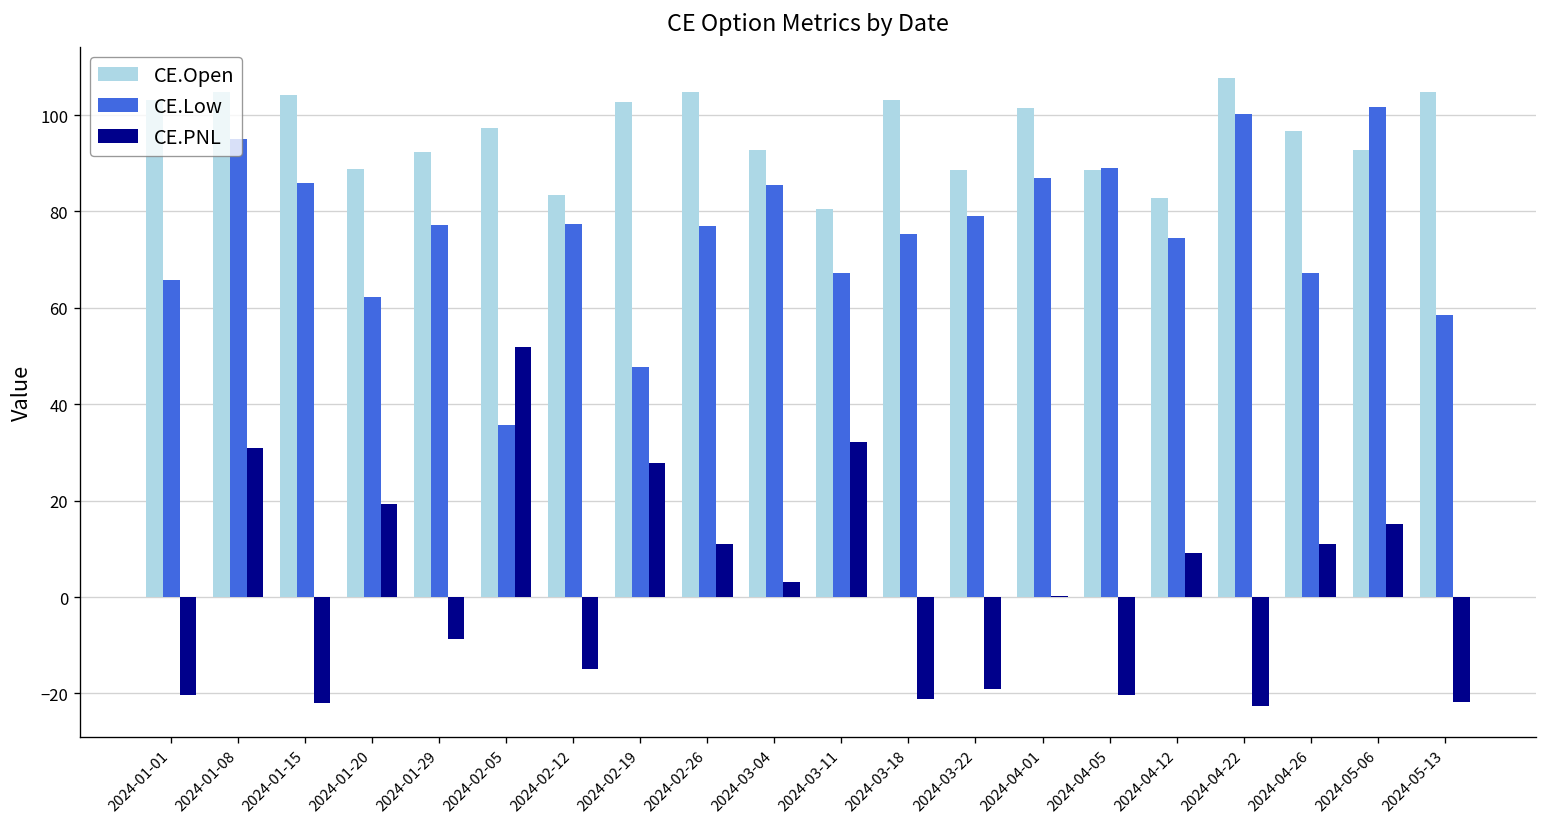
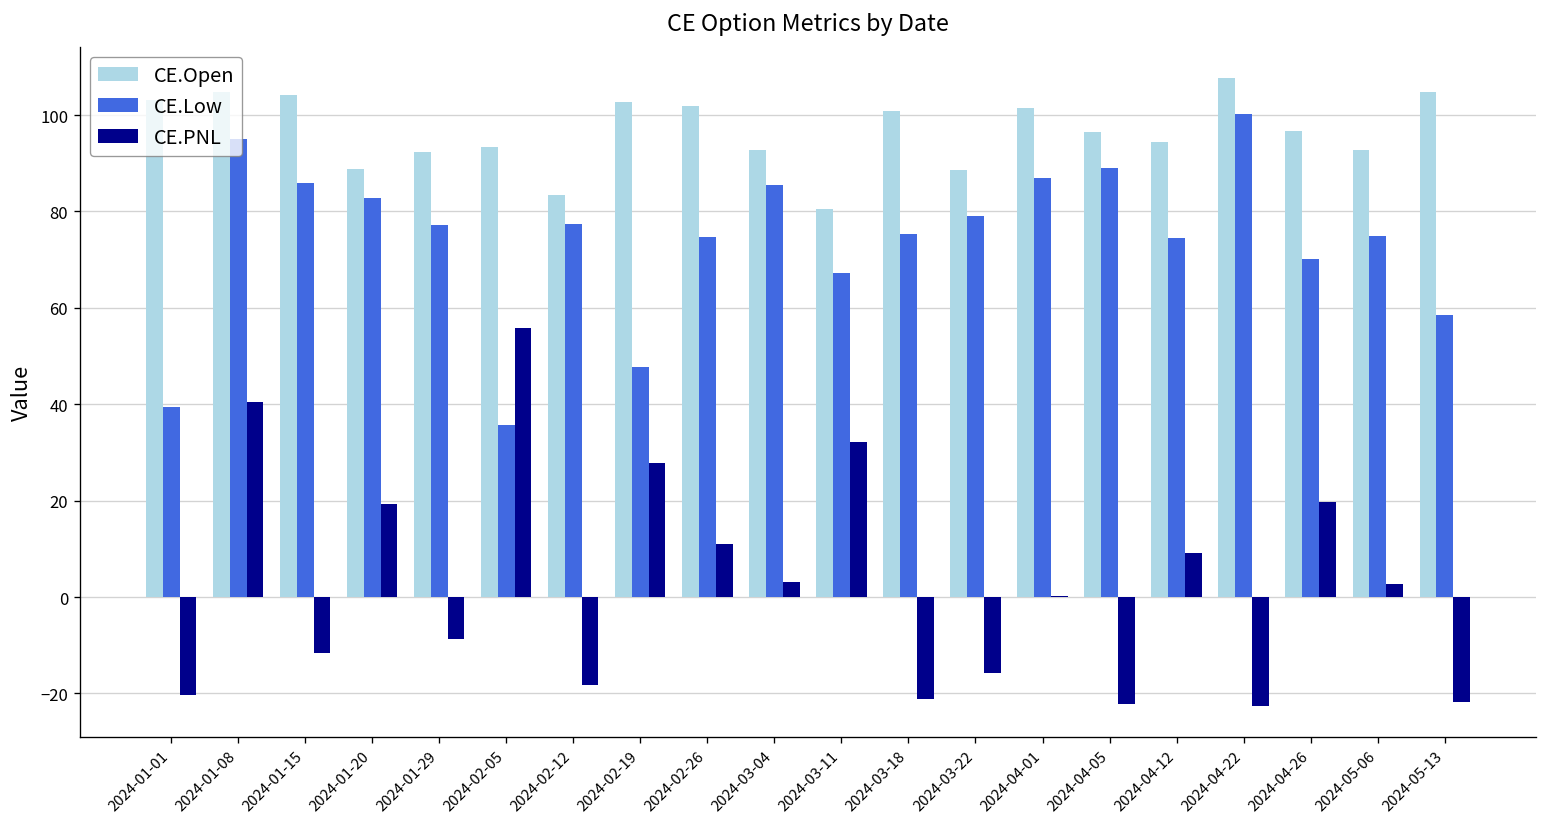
  {
    "CE.Open": {
      "2024-01-15": 104,
      "2024-01-20": 89,
      "2024-01-29": 92,
-     "2024-02-05": 97,
+     "2024-02-05": 93,
      "2024-02-12": 83,
      "2024-02-19": 103,
-     "2024-02-26": 105,
+     "2024-02-26": 102,
      "2024-03-04": 93,
      "2024-03-11": 81,
-     "2024-03-18": 103,
+     "2024-03-18": 101,
      "2024-03-22": 89,
      "2024-04-01": 102,
-     "2024-04-05": 89,
-     "2024-04-12": 83,
+     "2024-04-05": 97,
+     "2024-04-12": 94,
      "2024-04-22": 108,
      "2024-04-26": 97,
      "2024-05-06": 93,
      "2024-05-13": 105
    },
    "CE.Low": {
-     "2024-01-01": 66,
+     "2024-01-01": 39,
      "2024-01-15": 86,
-     "2024-01-20": 62,
+     "2024-01-20": 83,
      "2024-01-29": 77,
      "2024-02-05": 36,
      "2024-02-12": 77,
      "2024-02-19": 48,
-     "2024-02-26": 77,
+     "2024-02-26": 75,
      "2024-03-04": 85,
      "2024-03-11": 67,
      "2024-03-18": 75,
      "2024-03-22": 79,
      "2024-04-01": 87,
      "2024-04-05": 89,
      "2024-04-12": 74,
      "2024-04-22": 100,
-     "2024-04-26": 67,
-     "2024-05-06": 102,
+     "2024-04-26": 70,
+     "2024-05-06": 75,
      "2024-05-13": 59
    },
    "CE.PNL": {
      "2024-01-01": -20,
-     "2024-01-08": 31,
-     "2024-01-15": -22,
+     "2024-01-08": 41,
+     "2024-01-15": -12,
      "2024-01-20": 19,
      "2024-01-29": -9,
-     "2024-02-05": 52,
-     "2024-02-12": -15,
+     "2024-02-05": 56,
+     "2024-02-12": -18,
      "2024-02-19": 28,
      "2024-02-26": 11,
      "2024-03-04": 3,
      "2024-03-11": 32,
      "2024-03-18": -21,
-     "2024-03-22": -19,
-     "2024-04-05": -20,
+     "2024-03-22": -16,
+     "2024-04-05": -22,
      "2024-04-12": 9,
      "2024-04-22": -23,
-     "2024-04-26": 11,
-     "2024-05-06": 15,
+     "2024-04-26": 20,
+     "2024-05-06": 3,
      "2024-05-13": -22
    }
  }
